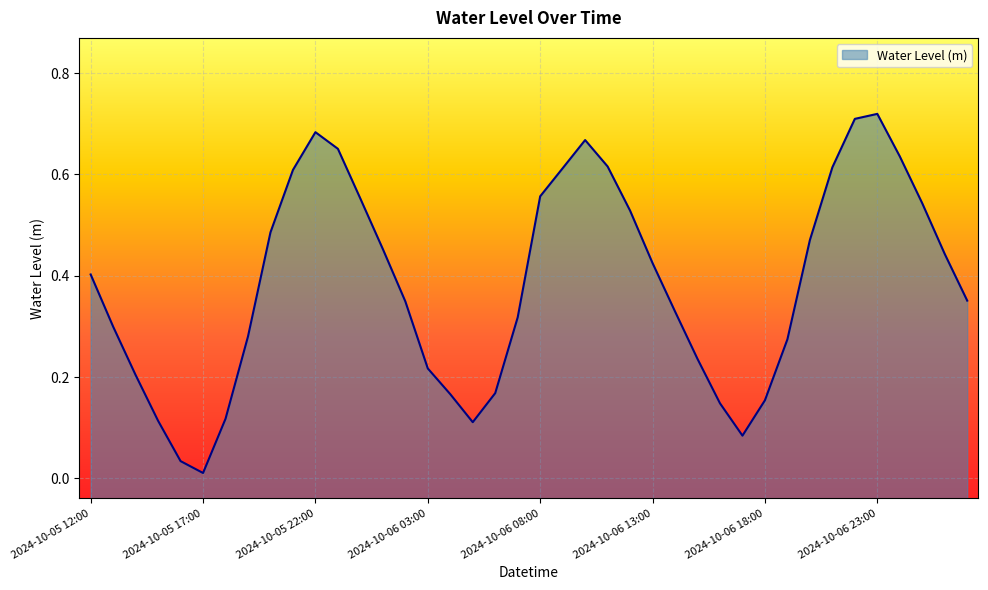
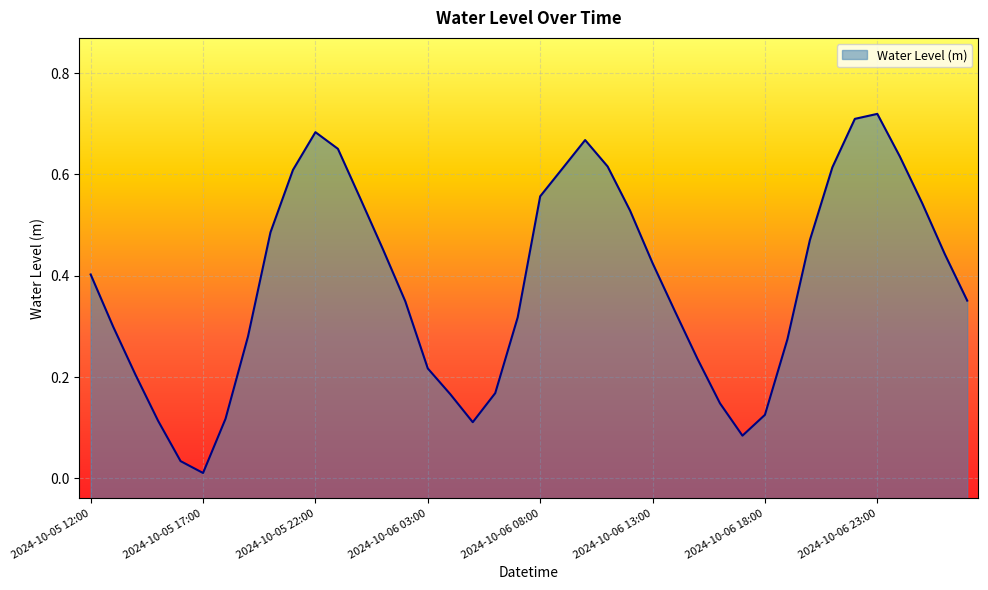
  {
    "2024-10-05 12:00": 0.40,
    "2024-10-05 17:00": 0.01,
    "2024-10-05 22:00": 0.68,
    "2024-10-06 03:00": 0.22,
    "2024-10-06 08:00": 0.56,
    "2024-10-06 13:00": 0.43,
-   "2024-10-06 18:00": 0.15,
+   "2024-10-06 18:00": 0.13,
    "2024-10-06 23:00": 0.72
  }
